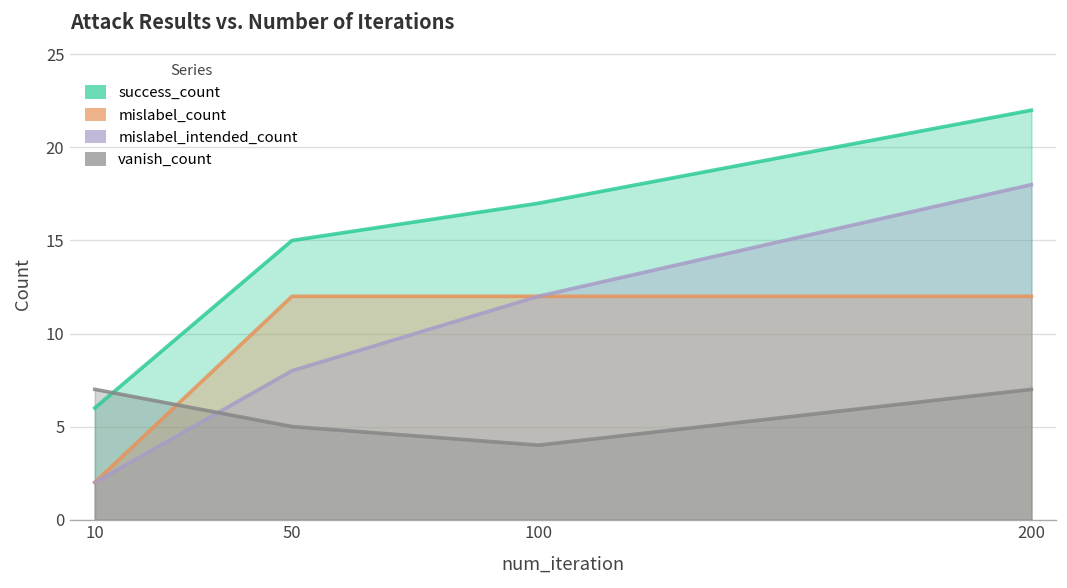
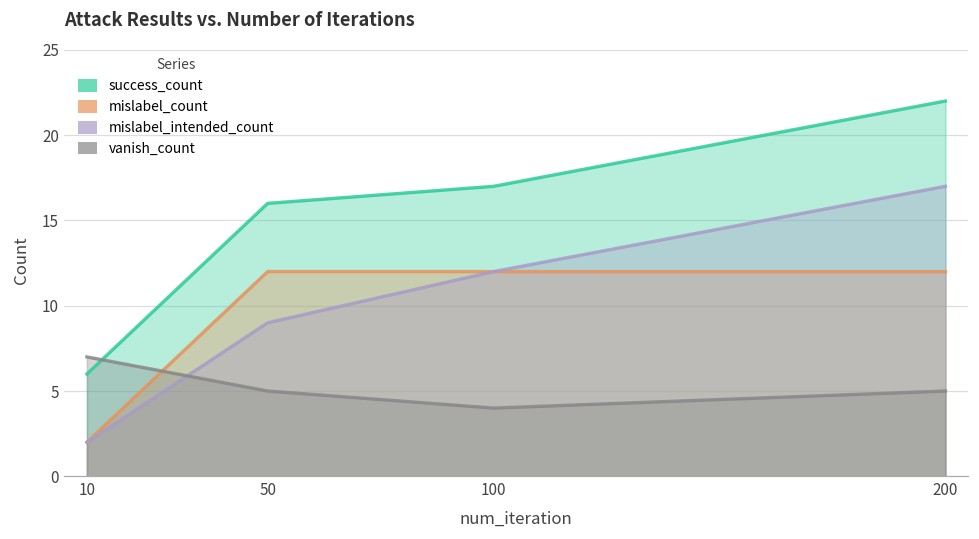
  {
    "success_count": {
      "10": 6,
-     "50": 15,
+     "50": 16,
      "100": 17,
      "200": 22
    },
    "mislabel_count": {
      "50": 12,
      "200": 12
    },
    "mislabel_intended_count": {
-     "50": 8,
-     "200": 18
+     "50": 9,
+     "200": 17
    },
    "vanish_count": {
      "10": 7,
      "50": 5,
      "100": 4,
-     "200": 7
+     "200": 5
    }
  }
